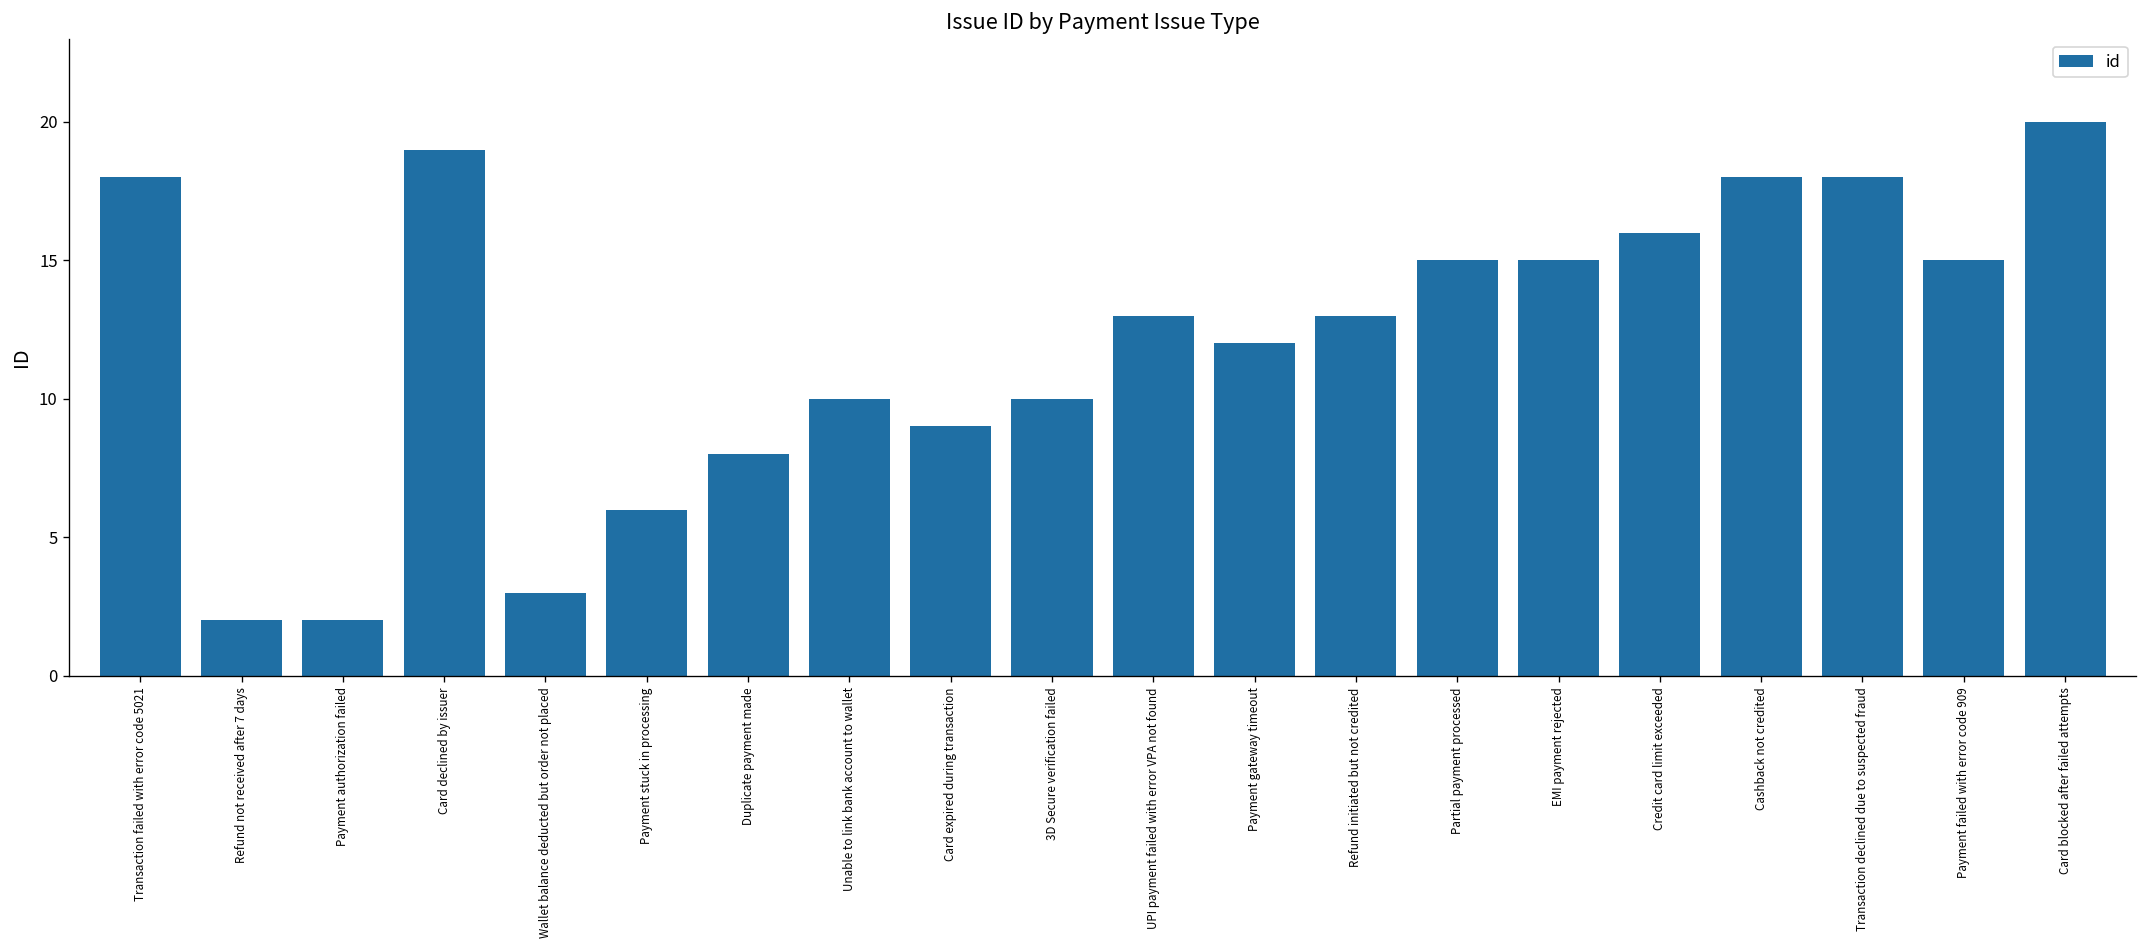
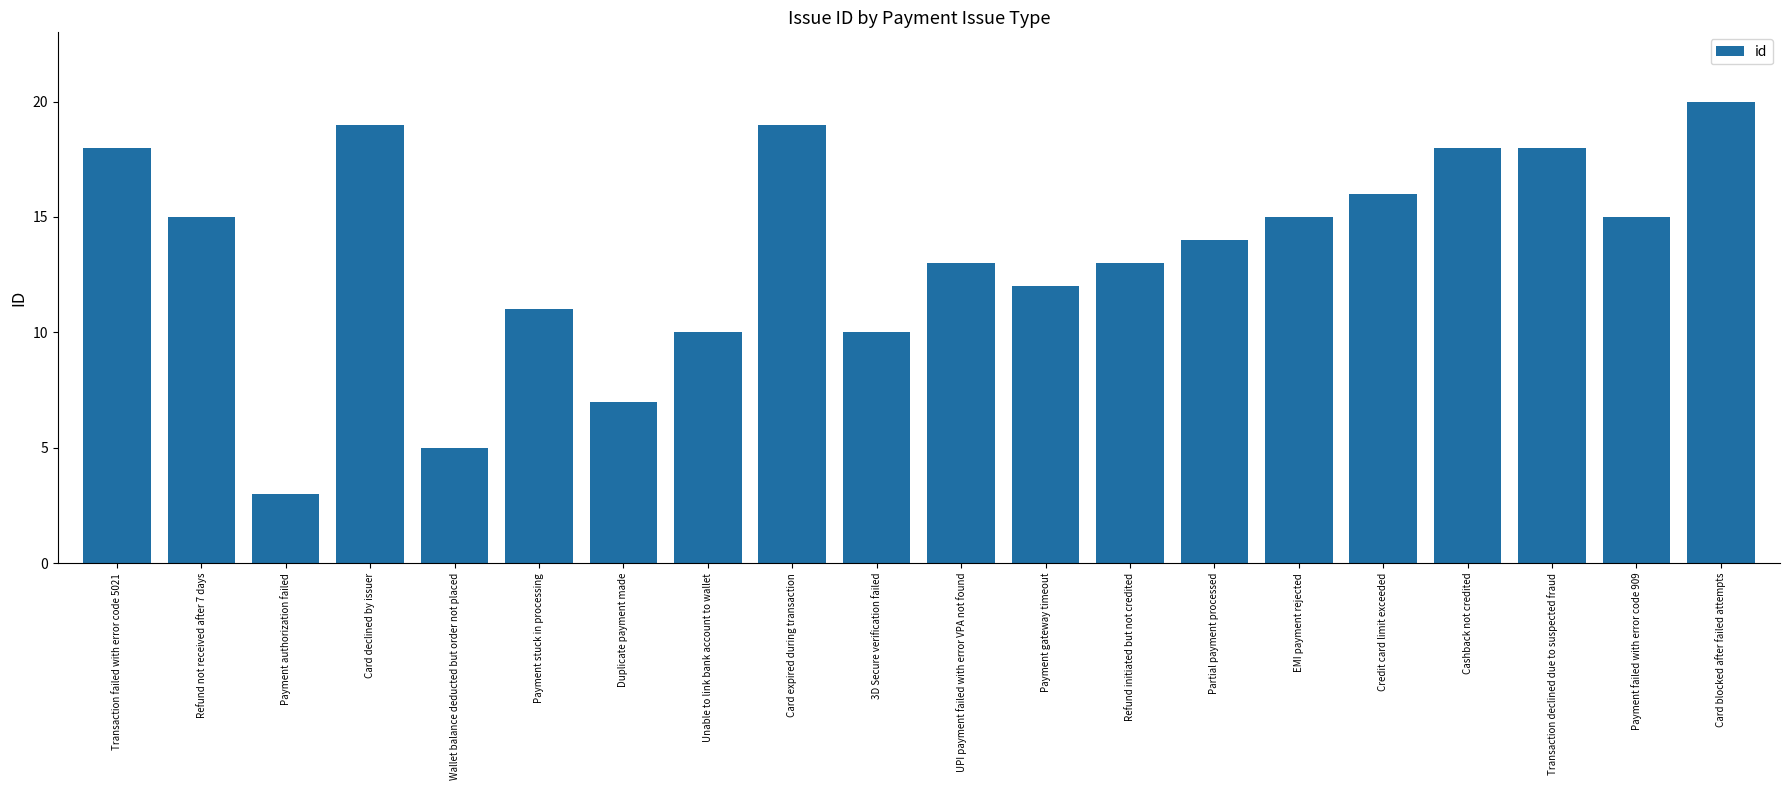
  {
    "Transaction failed with error code 5021": 18,
-   "Refund not received after 7 days": 2,
-   "Payment authorization failed": 2,
+   "Refund not received after 7 days": 15,
+   "Payment authorization failed": 3,
    "Card declined by issuer": 19,
-   "Wallet balance deducted but order not placed": 3,
-   "Payment stuck in processing": 6,
-   "Duplicate payment made": 8,
+   "Wallet balance deducted but order not placed": 5,
+   "Payment stuck in processing": 11,
+   "Duplicate payment made": 7,
    "Unable to link bank account to wallet": 10,
-   "Card expired during transaction": 9,
+   "Card expired during transaction": 19,
    "3D Secure verification failed": 10,
    "UPI payment failed with error VPA not found": 13,
    "Payment gateway timeout": 12,
    "Refund initiated but not credited": 13,
-   "Partial payment processed": 15,
+   "Partial payment processed": 14,
    "EMI payment rejected": 15,
    "Credit card limit exceeded": 16,
    "Cashback not credited": 18,
    "Transaction declined due to suspected fraud": 18,
    "Payment failed with error code 909": 15,
    "Card blocked after failed attempts": 20
  }
